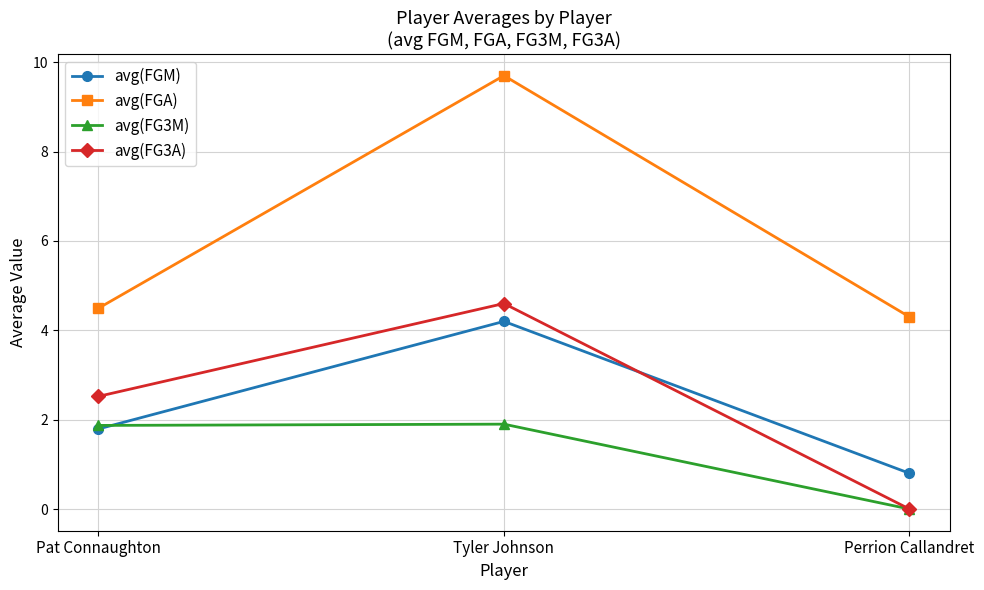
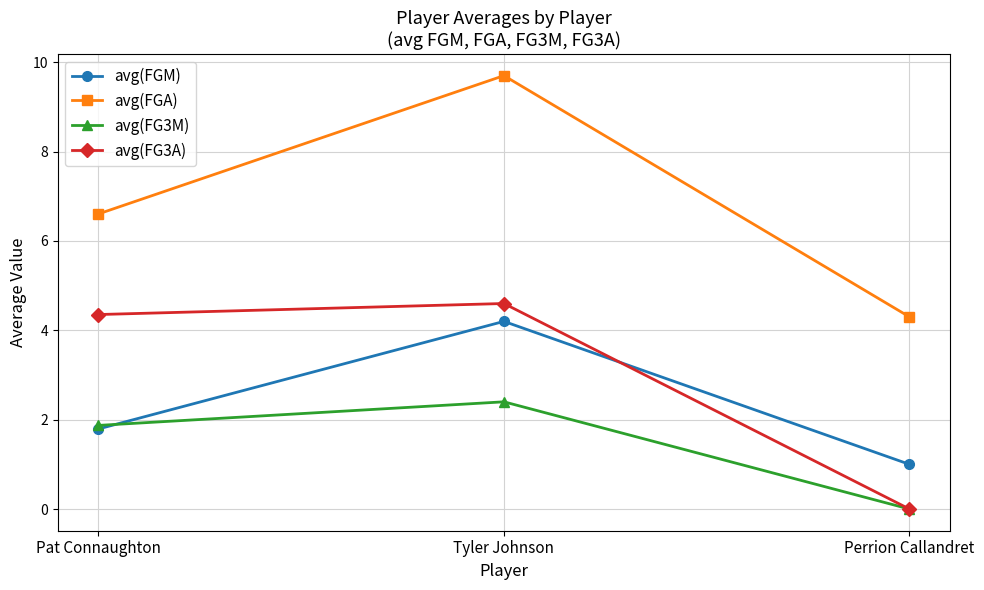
  {
    "avg(FGM)": {
      "Pat Connaughton": 1.8,
      "Tyler Johnson": 4.2,
-     "Perrion Callandret": 0.8
+     "Perrion Callandret": 1.0
    },
    "avg(FGA)": {
-     "Pat Connaughton": 4.5,
+     "Pat Connaughton": 6.6,
      "Tyler Johnson": 9.7,
      "Perrion Callandret": 4.3
    },
    "avg(FG3M)": {
      "Pat Connaughton": 1.9,
-     "Tyler Johnson": 1.9
+     "Tyler Johnson": 2.4
    },
    "avg(FG3A)": {
-     "Pat Connaughton": 2.5,
+     "Pat Connaughton": 4.4,
      "Tyler Johnson": 4.6
    }
  }
